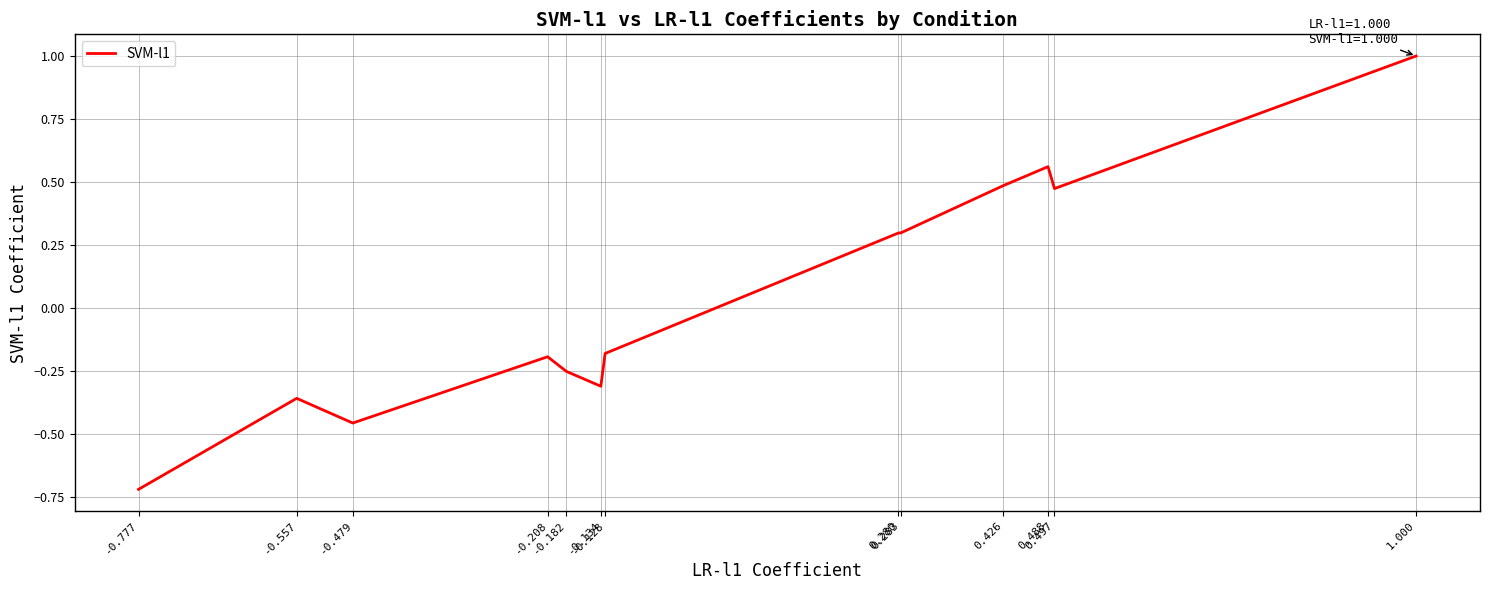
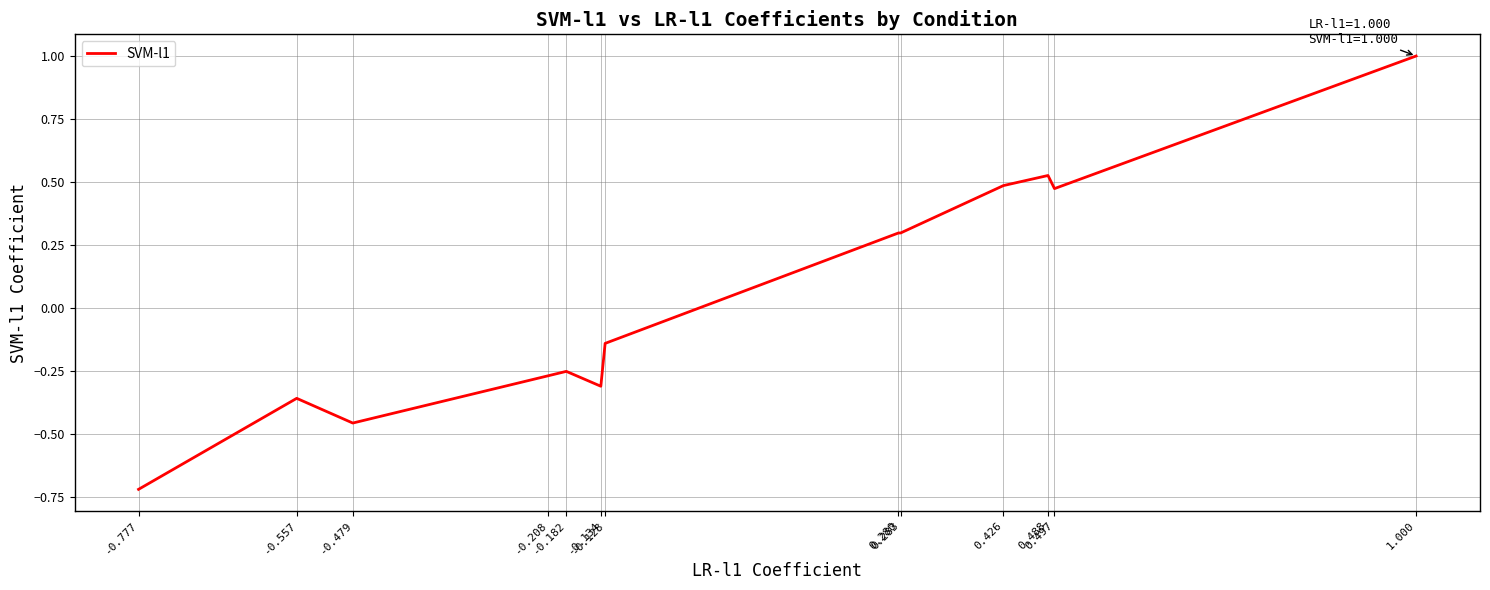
  {
    "-0.777": -0.72,
    "-0.557": -0.36,
    "-0.479": -0.46,
-   "-0.208": -0.19,
+   "-0.208": -0.27,
    "-0.182": -0.25,
    "-0.134": -0.31,
-   "-0.128": -0.18,
+   "-0.128": -0.14,
    "0.280": 0.30,
    "0.283": 0.30,
    "0.426": 0.49,
-   "0.488": 0.56,
+   "0.488": 0.53,
    "0.497": 0.47
  }
